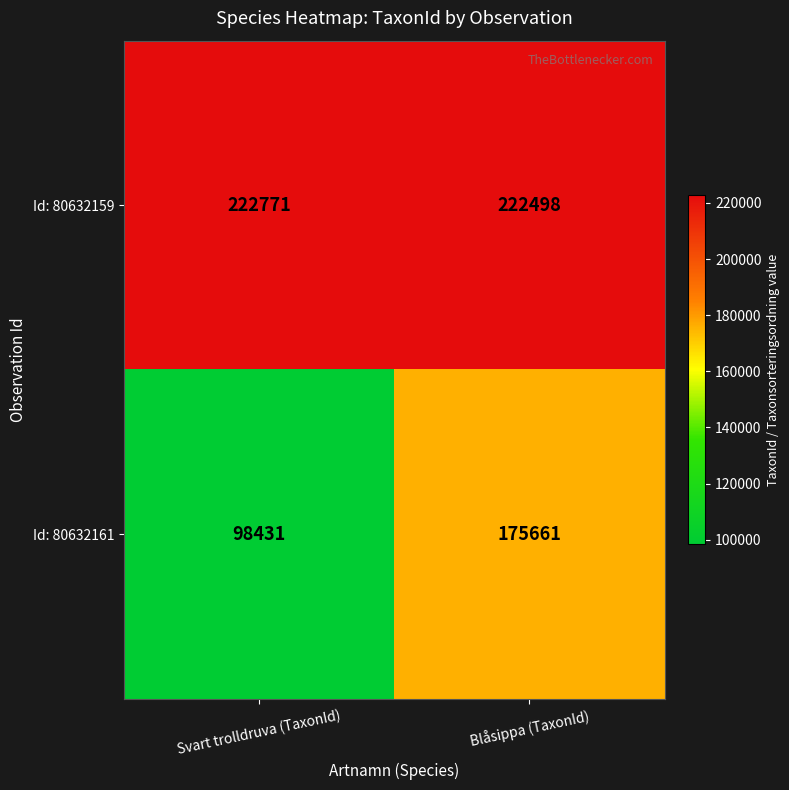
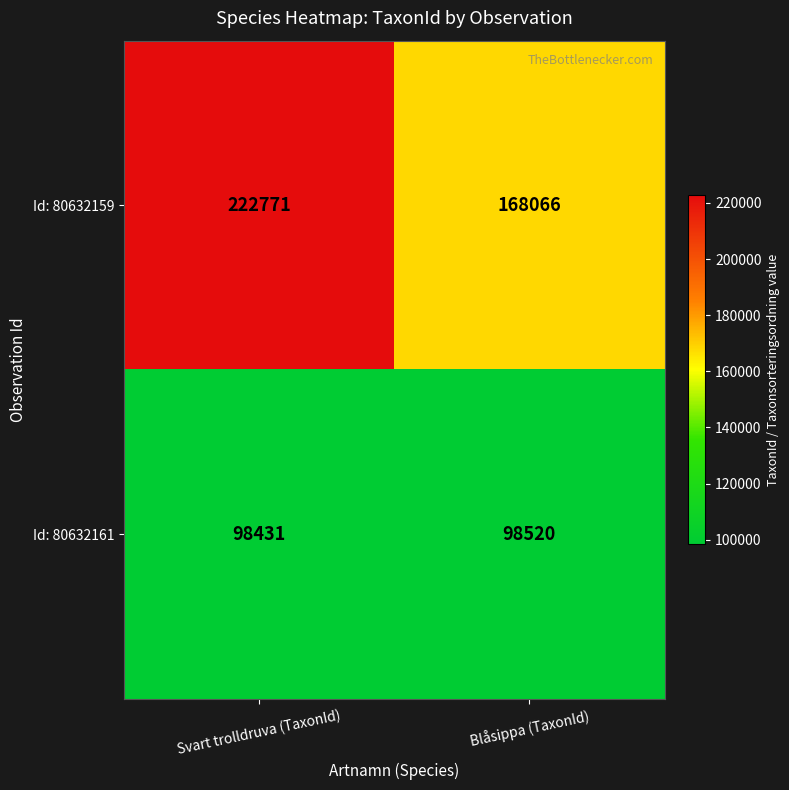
  {
    "Id: 80632159": {
      "Svart trolldruva (TaxonId)": 222771,
-     "Blåsippa (TaxonId)": 222498
+     "Blåsippa (TaxonId)": 168066
    },
    "Id: 80632161": {
      "Svart trolldruva (TaxonId)": 98431,
-     "Blåsippa (TaxonId)": 175661
+     "Blåsippa (TaxonId)": 98520
    }
  }
